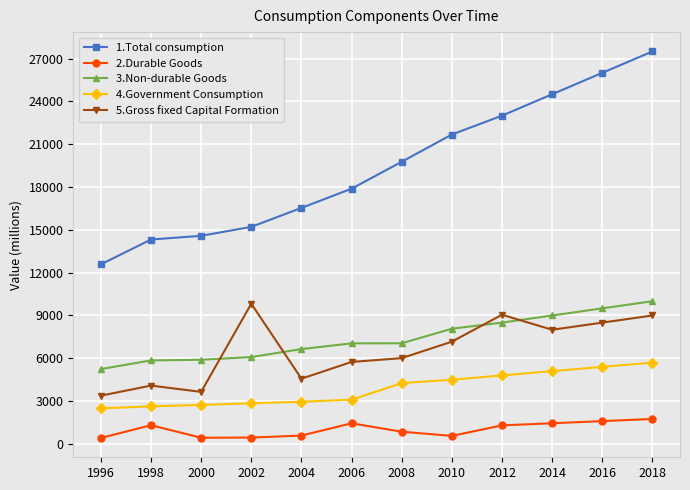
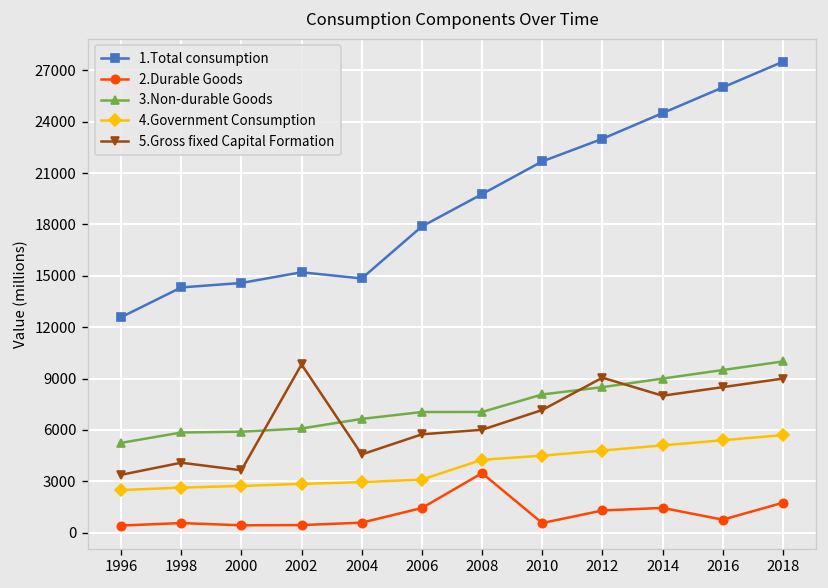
  {
    "1.Total consumption": {
      "1996": 12600,
      "1998": 14300,
      "2000": 14600,
      "2002": 15200,
-     "2004": 16500,
+     "2004": 14800,
      "2006": 17900,
      "2008": 19800,
      "2010": 21700,
      "2012": 23000,
      "2014": 24500,
      "2016": 26000,
      "2018": 27500
    },
    "2.Durable Goods": {
      "1996": 400,
-     "1998": 1300,
+     "1998": 600,
      "2000": 400,
      "2002": 400,
      "2004": 600,
      "2006": 1400,
-     "2008": 900,
+     "2008": 3500,
      "2010": 600,
      "2012": 1300,
      "2014": 1500,
-     "2016": 1600,
+     "2016": 800,
      "2018": 1800
    },
    "3.Non-durable Goods": {
      "1996": 5200,
      "1998": 5900,
      "2000": 5900,
      "2002": 6100,
      "2004": 6600,
      "2006": 7000,
      "2008": 7100,
      "2010": 8100,
      "2012": 8500,
      "2014": 9000,
      "2016": 9500,
      "2018": 10000
    },
    "4.Government Consumption": {
      "1996": 2500,
      "1998": 2600,
      "2000": 2700,
      "2002": 2900,
      "2004": 3000,
      "2006": 3100,
      "2008": 4300,
      "2010": 4500,
      "2012": 4800,
      "2014": 5100,
      "2016": 5400,
      "2018": 5700
    },
    "5.Gross fixed Capital Formation": {
      "1996": 3400,
      "1998": 4100,
      "2000": 3600,
      "2002": 9800,
      "2004": 4600,
      "2006": 5700,
      "2008": 6000,
      "2010": 7200,
      "2012": 9100,
      "2014": 8000,
      "2016": 8500,
      "2018": 9000
    }
  }
